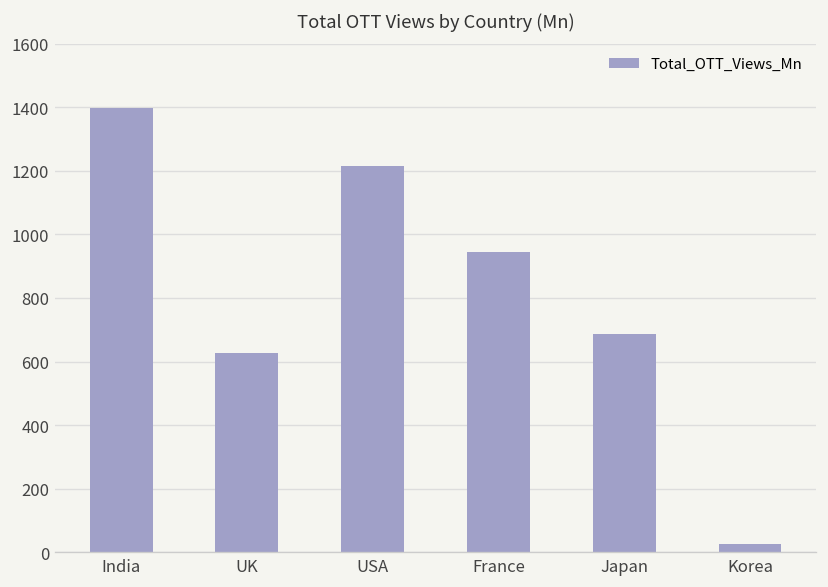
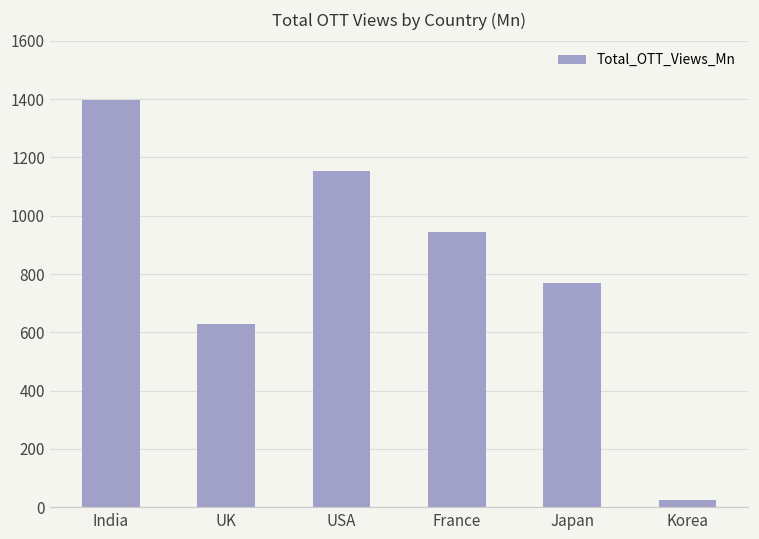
  {
    "India": 1400,
    "UK": 630,
-   "USA": 1210,
+   "USA": 1150,
    "France": 940,
-   "Japan": 690,
+   "Japan": 770,
    "Korea": 30
  }
